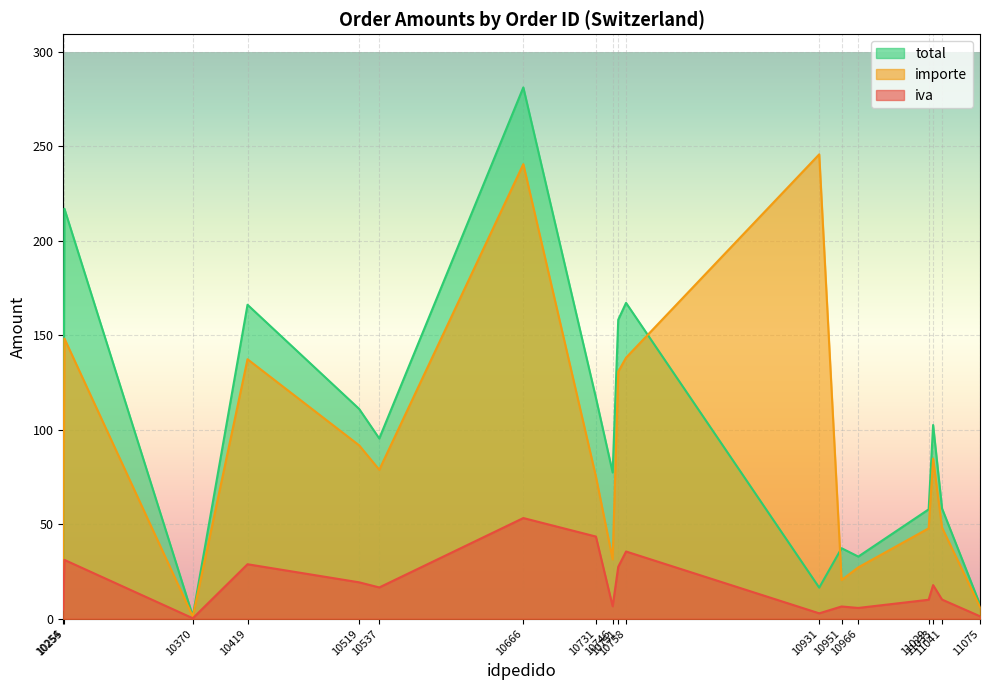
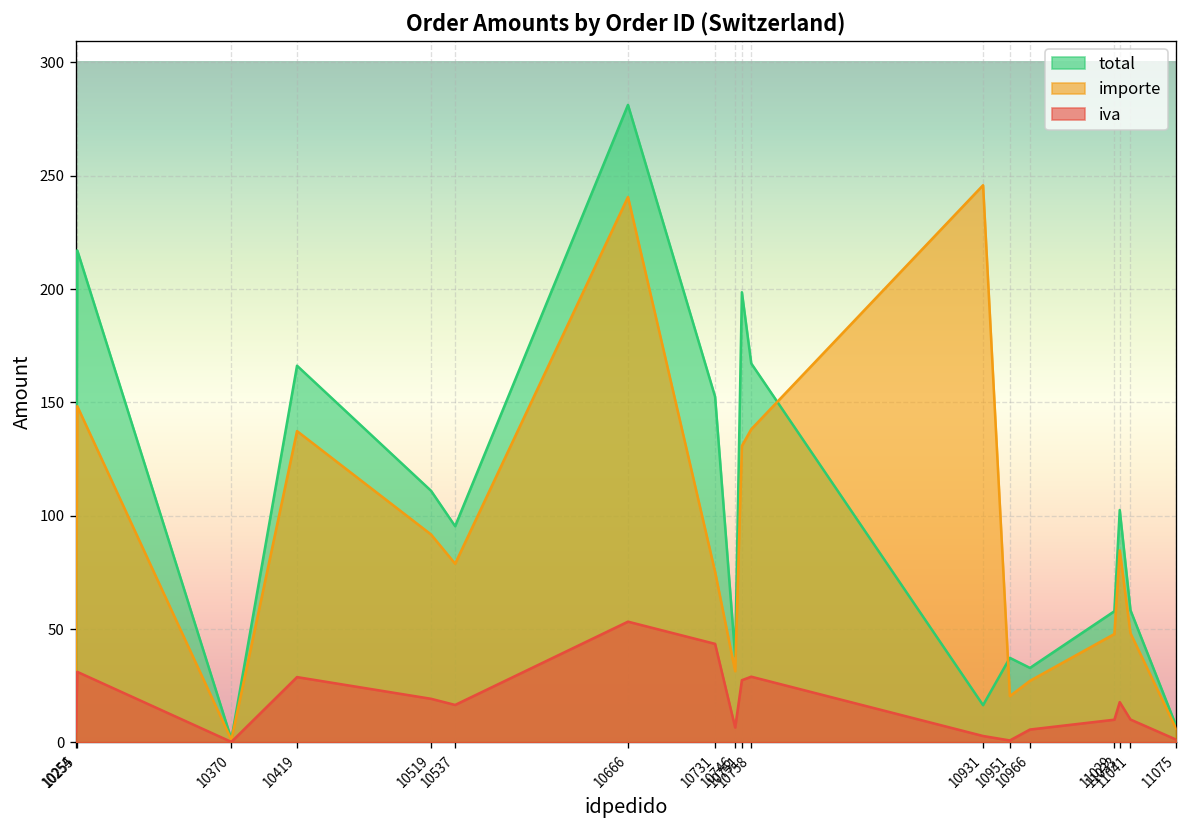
  {
    "total": {
      "10254": 28,
      "10255": 217,
      "10419": 166,
      "10519": 111,
      "10537": 95,
      "10666": 281,
-     "10731": 117,
-     "10746": 77,
-     "10751": 158,
+     "10731": 153,
+     "10746": 38,
+     "10751": 199,
      "10758": 167,
      "10931": 16,
      "10951": 37,
      "10966": 33,
      "11029": 58,
      "11033": 103,
      "11041": 58
    },
    "importe": {
      "10254": 23,
      "10255": 148,
      "10419": 137,
      "10519": 92,
      "10537": 79,
      "10666": 241,
      "10731": 75,
      "10746": 31,
      "10751": 131,
      "10758": 138,
      "10931": 246,
      "10951": 20,
      "10966": 27,
      "11029": 48,
      "11033": 85,
      "11041": 48
    },
    "iva": {
      "10254": 5,
      "10255": 31,
      "10419": 29,
      "10519": 19,
      "10537": 17,
      "10666": 53,
      "10731": 44,
      "10746": 7,
      "10751": 27,
-     "10758": 36,
+     "10758": 29,
      "10931": 3,
-     "10951": 6,
+     "10951": 1,
      "10966": 6,
      "11029": 10,
      "11033": 18,
      "11041": 10,
      "11075": 1
    }
  }
